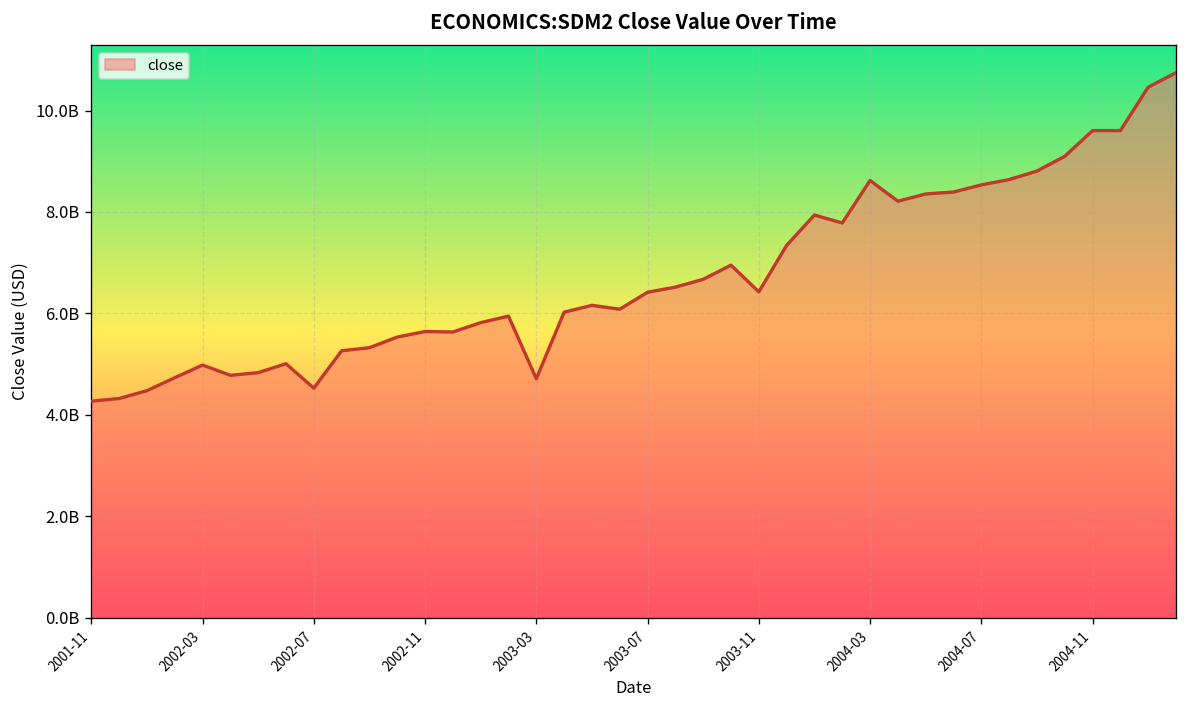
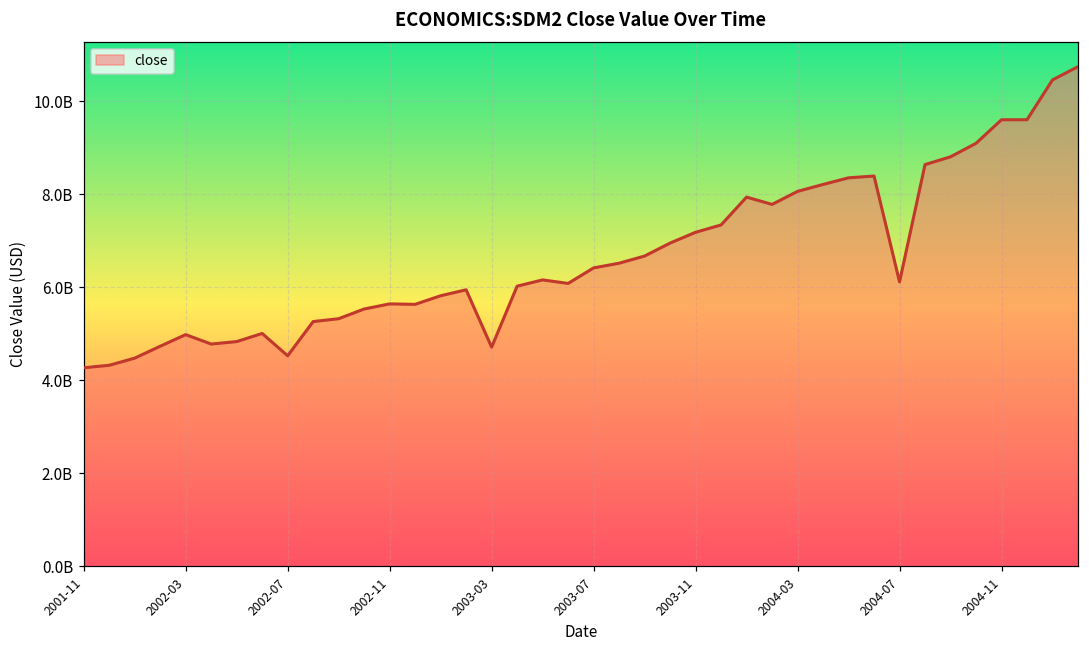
  {
    "2001-11": 4300000000,
    "2002-03": 5000000000,
    "2002-07": 4500000000,
    "2002-11": 5600000000,
    "2003-03": 4700000000,
    "2003-07": 6400000000,
-   "2003-11": 6400000000,
-   "2004-03": 8600000000,
-   "2004-07": 8500000000,
+   "2003-11": 7200000000,
+   "2004-03": 8100000000,
+   "2004-07": 6100000000,
    "2004-11": 9600000000
  }
